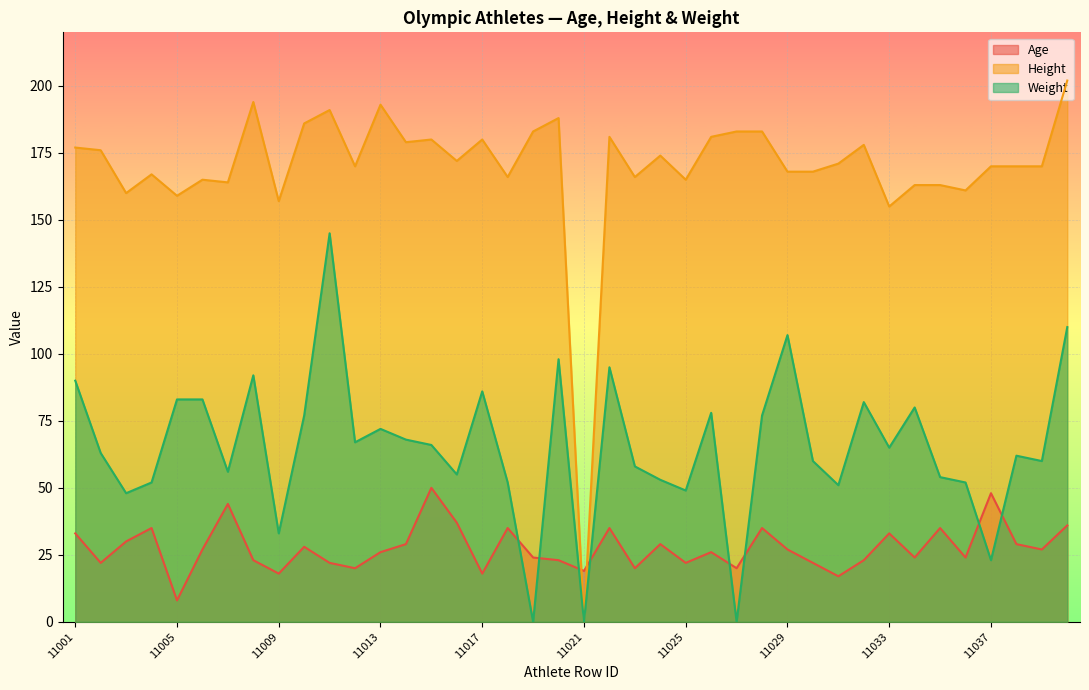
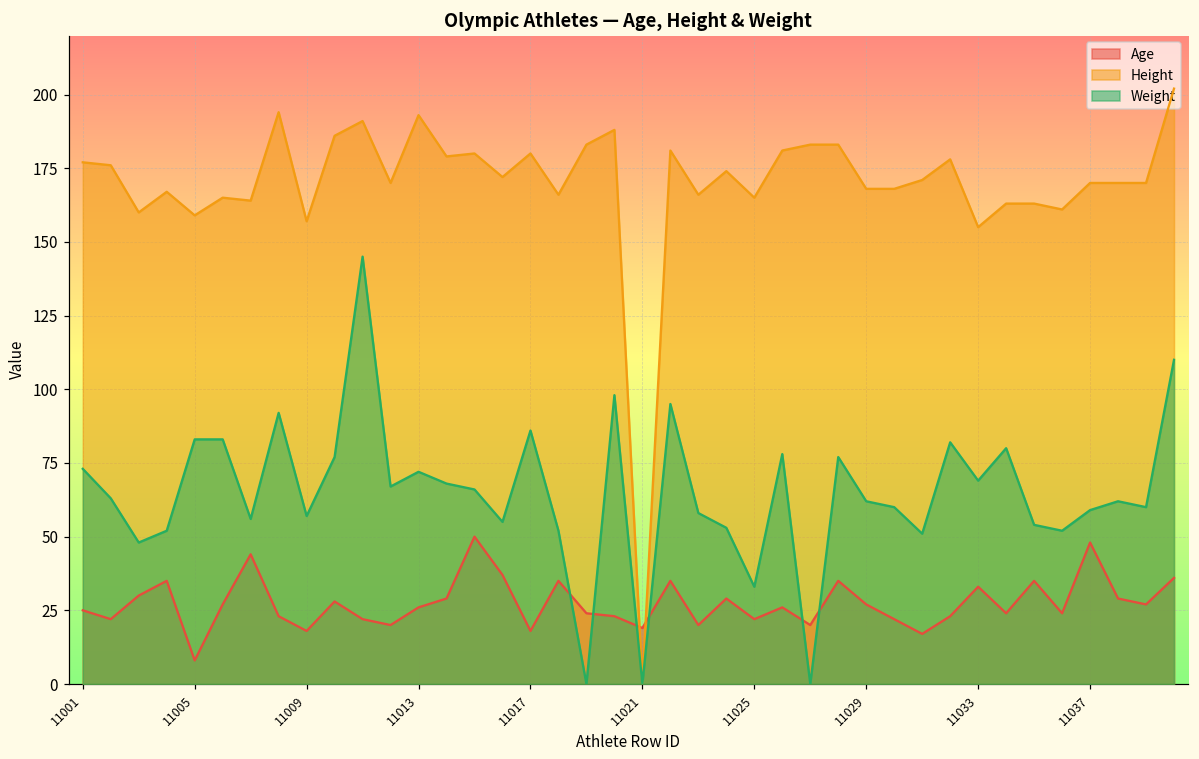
  {
    "Age": {
-     "11001": 33,
+     "11001": 25,
      "11005": 8,
      "11009": 18,
      "11013": 26,
      "11017": 18,
      "11021": 19,
      "11025": 22,
      "11029": 27,
      "11033": 33,
      "11037": 48
    },
    "Height": {
      "11001": 177,
      "11005": 159,
      "11009": 157,
      "11013": 193,
      "11017": 180,
      "11025": 165,
      "11029": 168,
      "11033": 155,
      "11037": 170
    },
    "Weight": {
-     "11001": 90,
+     "11001": 73,
      "11005": 83,
-     "11009": 33,
+     "11009": 57,
      "11013": 72,
      "11017": 86,
-     "11025": 49,
-     "11029": 107,
-     "11033": 65,
-     "11037": 23
+     "11025": 33,
+     "11029": 62,
+     "11033": 69,
+     "11037": 59
    }
  }
